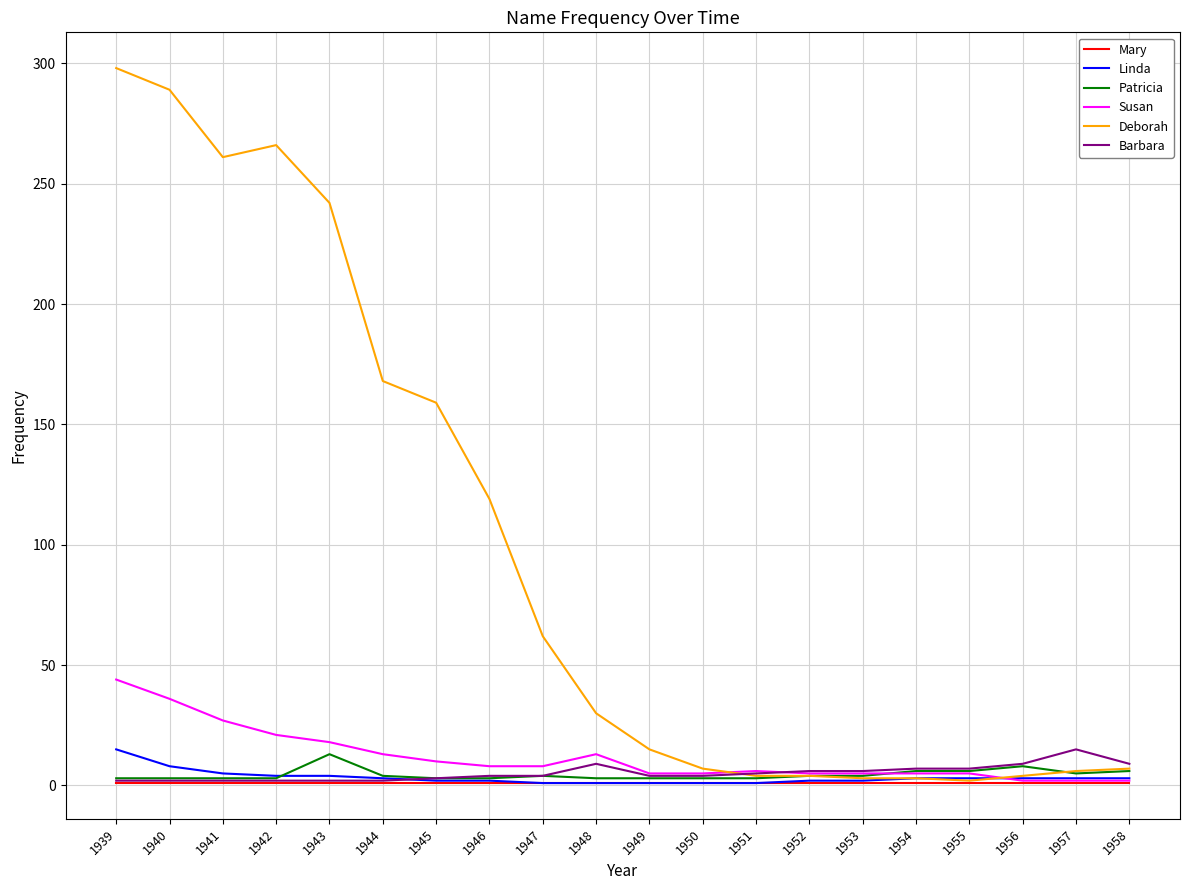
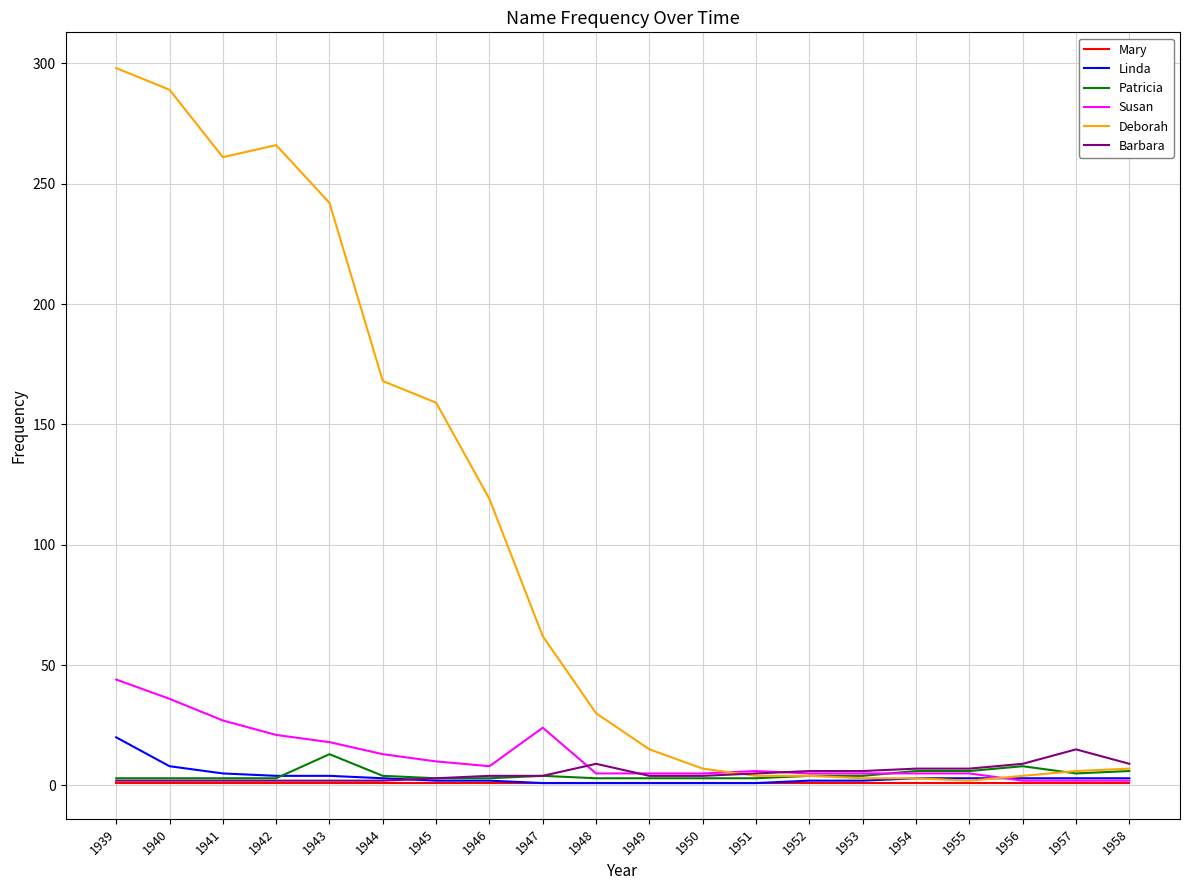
  {
    "Mary": {
      "1954": 1
    },
    "Linda": {
-     "1939": 15,
+     "1939": 20,
      "1940": 8,
      "1941": 5,
      "1943": 4
    },
    "Patricia": {
      "1943": 13,
      "1948": 3
    },
    "Susan": {
      "1939": 44,
      "1940": 36,
      "1941": 27,
      "1942": 21,
      "1943": 18,
      "1944": 13,
      "1945": 10,
      "1946": 8,
-     "1947": 8,
-     "1948": 13
+     "1947": 24,
+     "1948": 5
    },
    "Deborah": {
      "1939": 298,
      "1940": 289,
      "1941": 261,
      "1942": 266,
      "1943": 242,
      "1944": 168,
      "1945": 159,
      "1946": 119,
      "1947": 62,
      "1948": 30,
      "1949": 15,
      "1950": 7
    },
    "Barbara": {
      "1948": 9,
      "1957": 15,
      "1958": 9
    }
  }
